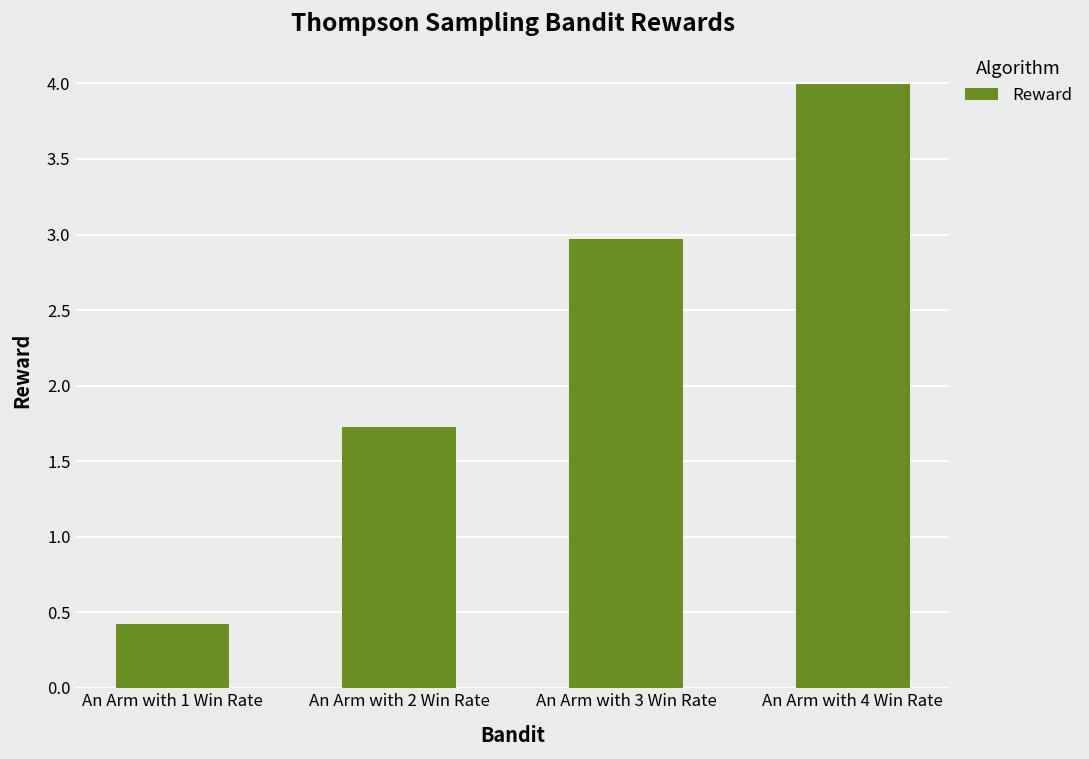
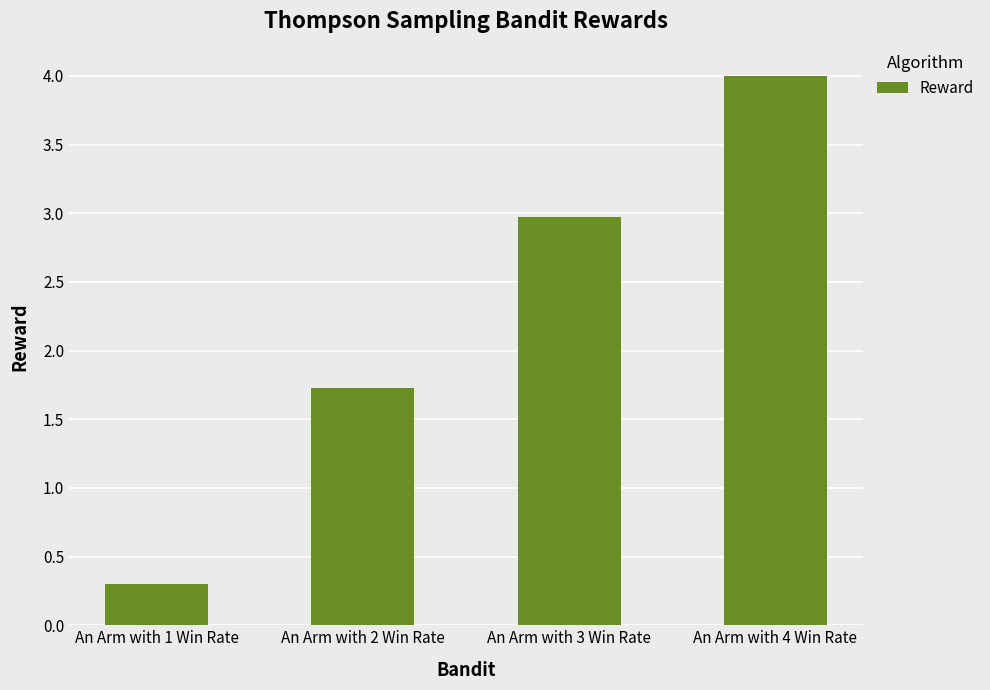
  {
-   "An Arm with 1 Win Rate": 0.42,
+   "An Arm with 1 Win Rate": 0.30,
    "An Arm with 2 Win Rate": 1.72,
    "An Arm with 3 Win Rate": 2.97,
    "An Arm with 4 Win Rate": 4.00
  }
